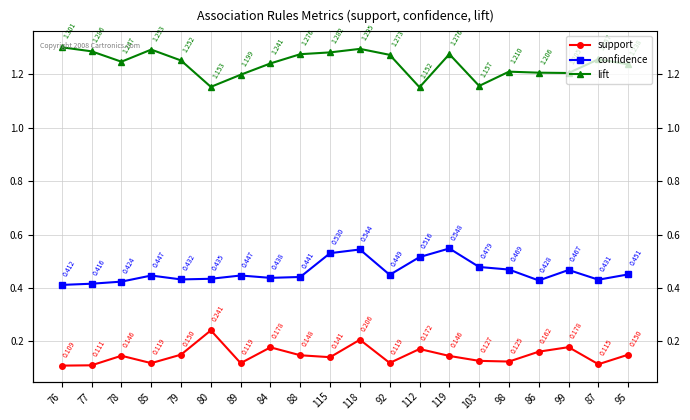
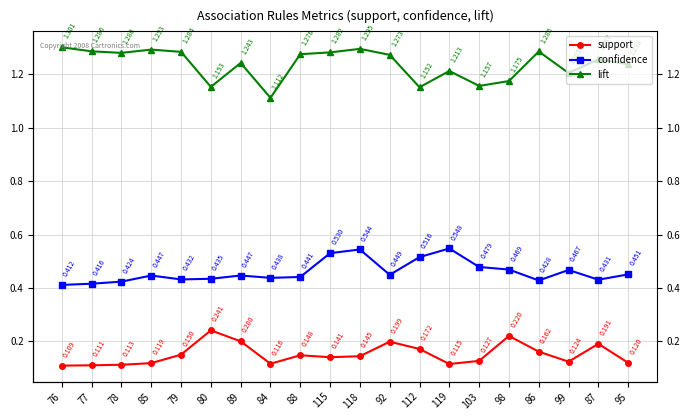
  {
    "support": {
      "76": 0.109,
      "77": 0.111,
-     "78": 0.146,
+     "78": 0.113,
      "85": 0.119,
      "79": 0.150,
      "80": 0.241,
-     "89": 0.119,
-     "84": 0.178,
+     "89": 0.200,
+     "84": 0.116,
      "88": 0.148,
      "115": 0.141,
-     "118": 0.206,
-     "92": 0.119,
+     "118": 0.145,
+     "92": 0.199,
      "112": 0.172,
-     "119": 0.146,
+     "119": 0.115,
      "103": 0.127,
-     "98": 0.125,
+     "98": 0.220,
      "86": 0.162,
-     "99": 0.178,
-     "87": 0.115,
-     "95": 0.150
+     "99": 0.124,
+     "87": 0.191,
+     "95": 0.120
    },
    "confidence": {
      "76": 0.412,
      "77": 0.416,
      "78": 0.424,
      "85": 0.447,
      "79": 0.432,
      "80": 0.435,
      "89": 0.447,
      "84": 0.438,
      "88": 0.441,
      "115": 0.530,
      "118": 0.544,
      "92": 0.449,
      "112": 0.516,
      "119": 0.548,
      "103": 0.479,
      "98": 0.469,
      "86": 0.428,
      "99": 0.467,
      "87": 0.431,
      "95": 0.451
    },
    "lift": {
      "76": 1.301,
      "77": 1.286,
-     "78": 1.247,
+     "78": 1.280,
      "85": 1.293,
-     "79": 1.252,
+     "79": 1.284,
      "80": 1.153,
-     "89": 1.199,
-     "84": 1.241,
+     "89": 1.243,
+     "84": 1.112,
      "88": 1.276,
      "115": 1.282,
      "118": 1.295,
      "92": 1.273,
      "112": 1.152,
-     "119": 1.276,
+     "119": 1.213,
      "103": 1.157,
-     "98": 1.210,
-     "86": 1.206
+     "98": 1.175,
+     "86": 1.286
    }
  }
